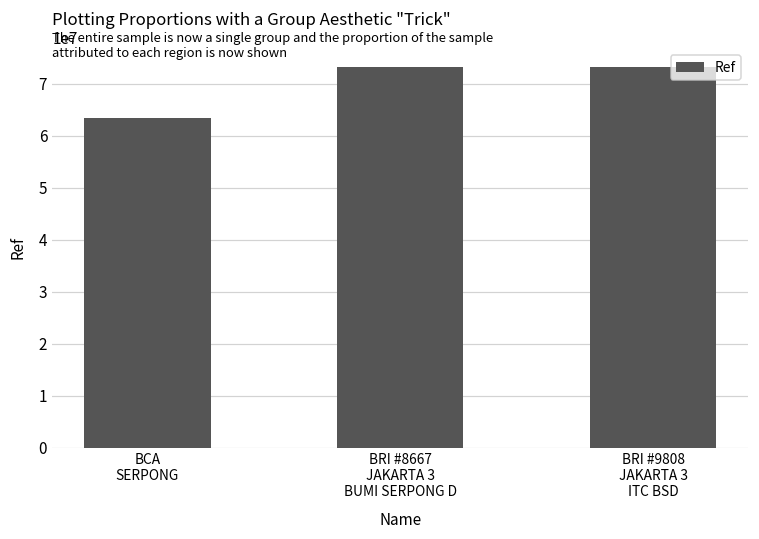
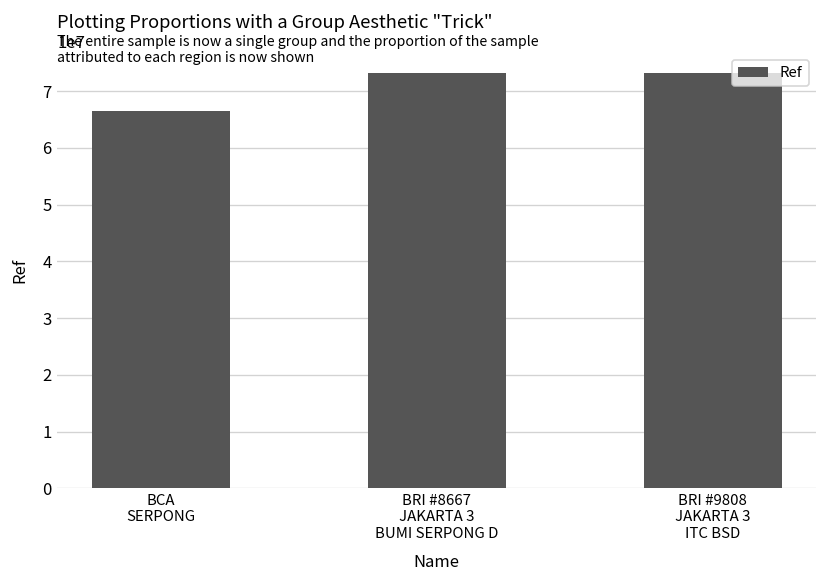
  {
-   "BCA SERPONG": 63000000,
+   "BCA SERPONG": 66000000,
    "BRI #8667 JAKARTA 3 BUMI SERPONG D": 73000000,
    "BRI #9808 JAKARTA 3 ITC BSD": 73000000
  }
